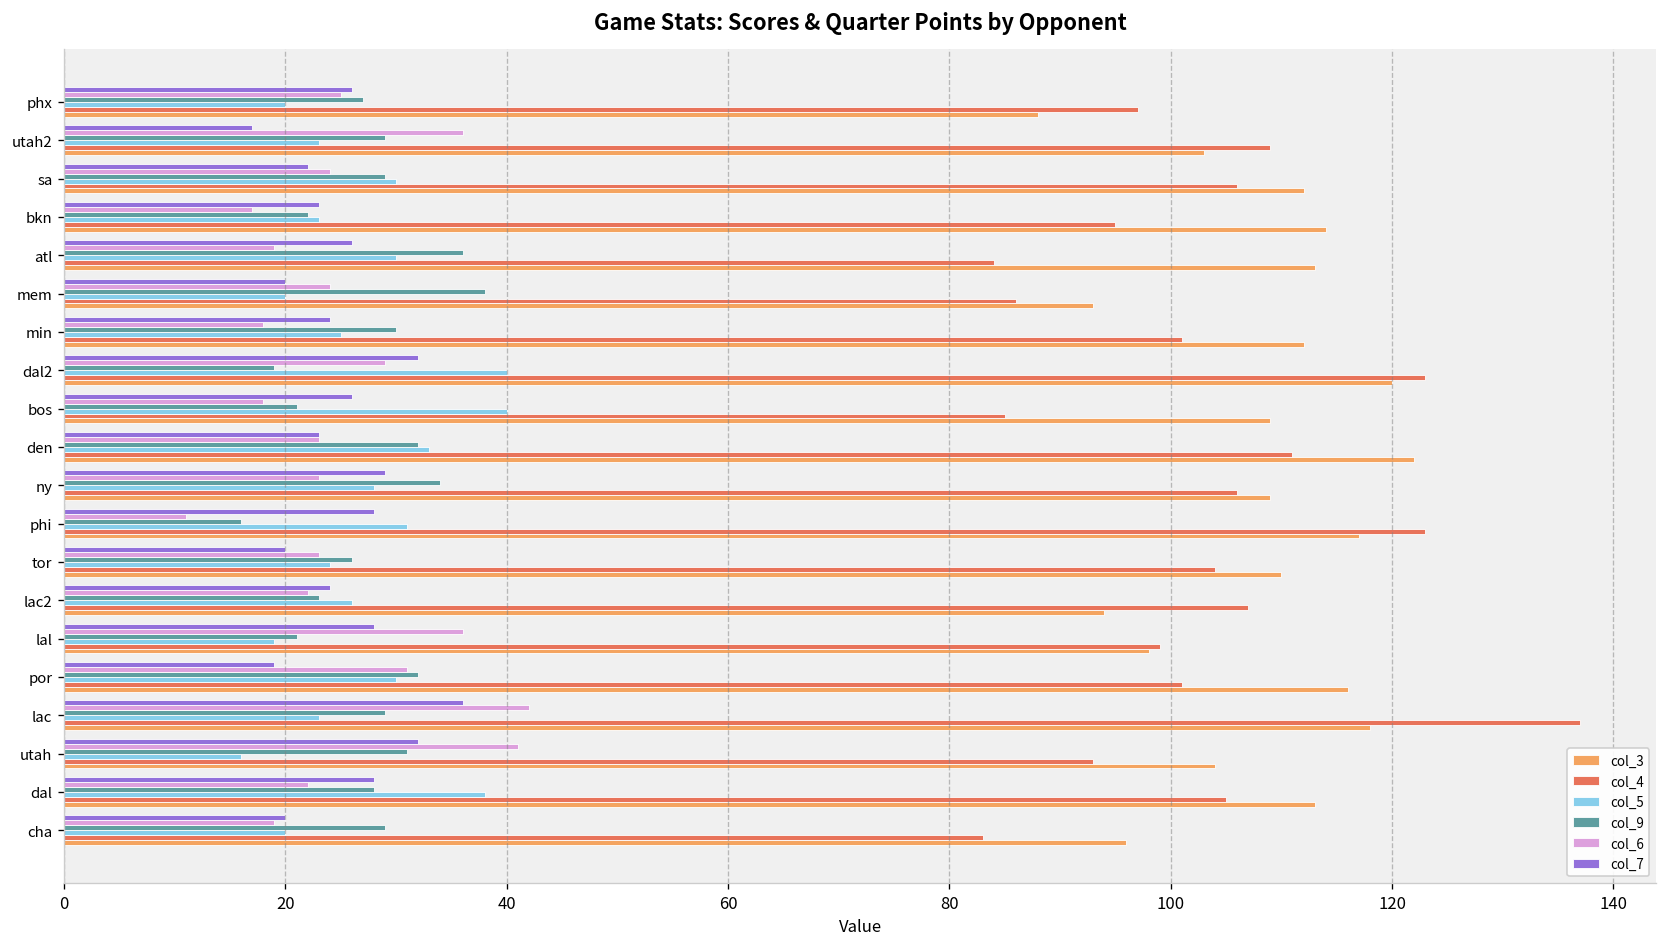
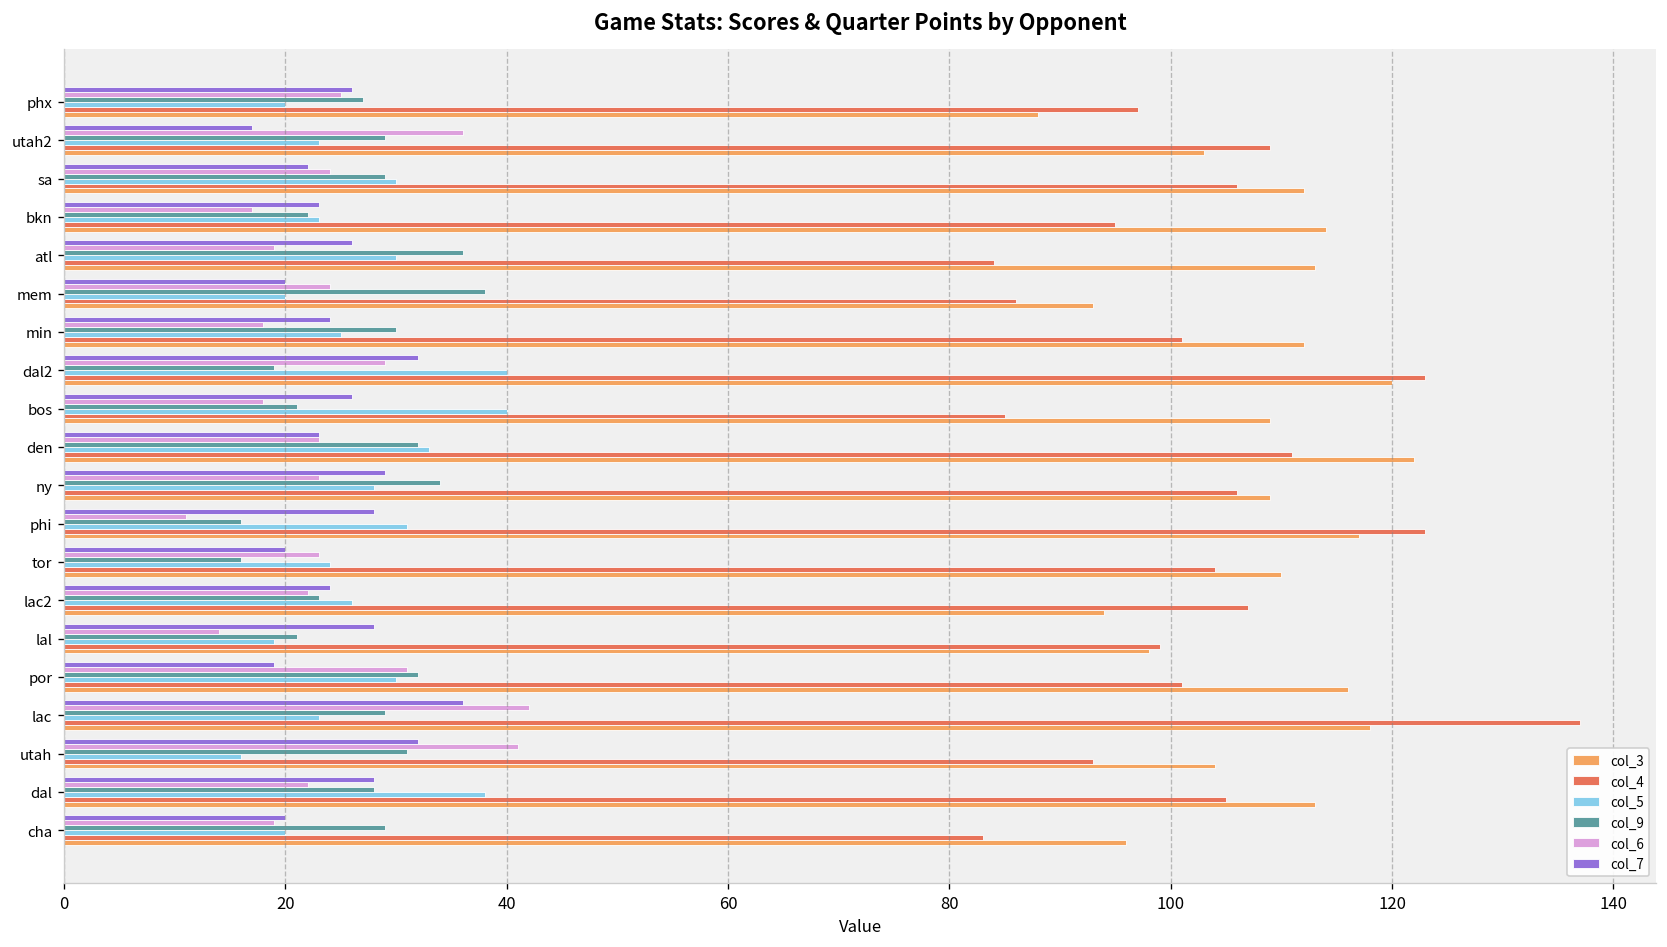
  {
    "col_5": {
      "phx": 20,
      "utah2": 23,
      "sa": 30,
      "bkn": 23,
      "atl": 30,
      "mem": 20,
      "min": 25,
      "dal2": 40,
      "bos": 40,
      "den": 33,
      "ny": 28,
      "phi": 31,
      "tor": 24,
      "lac2": 26,
      "lal": 19,
      "por": 30,
      "lac": 23,
      "utah": 16,
      "dal": 38,
      "cha": 20
    },
    "col_9": {
      "phx": 27,
      "utah2": 29,
      "sa": 29,
      "bkn": 22,
      "atl": 36,
      "mem": 38,
      "min": 30,
      "dal2": 19,
      "bos": 21,
      "den": 32,
      "ny": 34,
      "phi": 16,
-     "tor": 26,
+     "tor": 16,
      "lac2": 23,
      "lal": 21,
      "por": 32,
      "lac": 29,
      "utah": 31,
      "dal": 28,
      "cha": 29
    },
    "col_6": {
      "phx": 25,
      "utah2": 36,
      "sa": 24,
      "bkn": 17,
      "atl": 19,
      "mem": 24,
      "min": 18,
      "dal2": 29,
      "bos": 18,
      "den": 23,
      "ny": 23,
      "phi": 11,
      "tor": 23,
      "lac2": 22,
-     "lal": 36,
+     "lal": 14,
      "por": 31,
      "lac": 42,
      "utah": 41,
      "dal": 22,
      "cha": 19
    },
    "col_7": {
      "phx": 26,
      "utah2": 17,
      "sa": 22,
      "bkn": 23,
      "atl": 26,
      "mem": 20,
      "min": 24,
      "dal2": 32,
      "bos": 26,
      "den": 23,
      "ny": 29,
      "phi": 28,
      "tor": 20,
      "lac2": 24,
      "lal": 28,
      "por": 19,
      "lac": 36,
      "utah": 32,
      "dal": 28,
      "cha": 20
    }
  }
